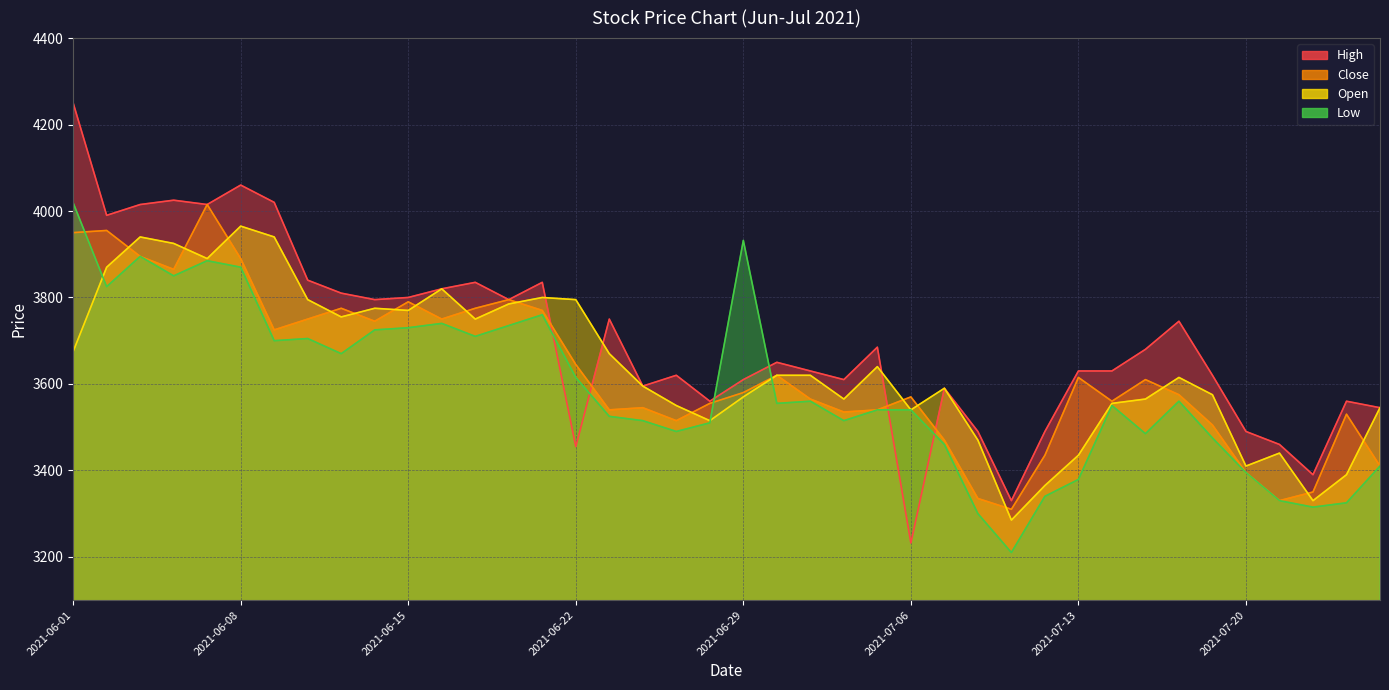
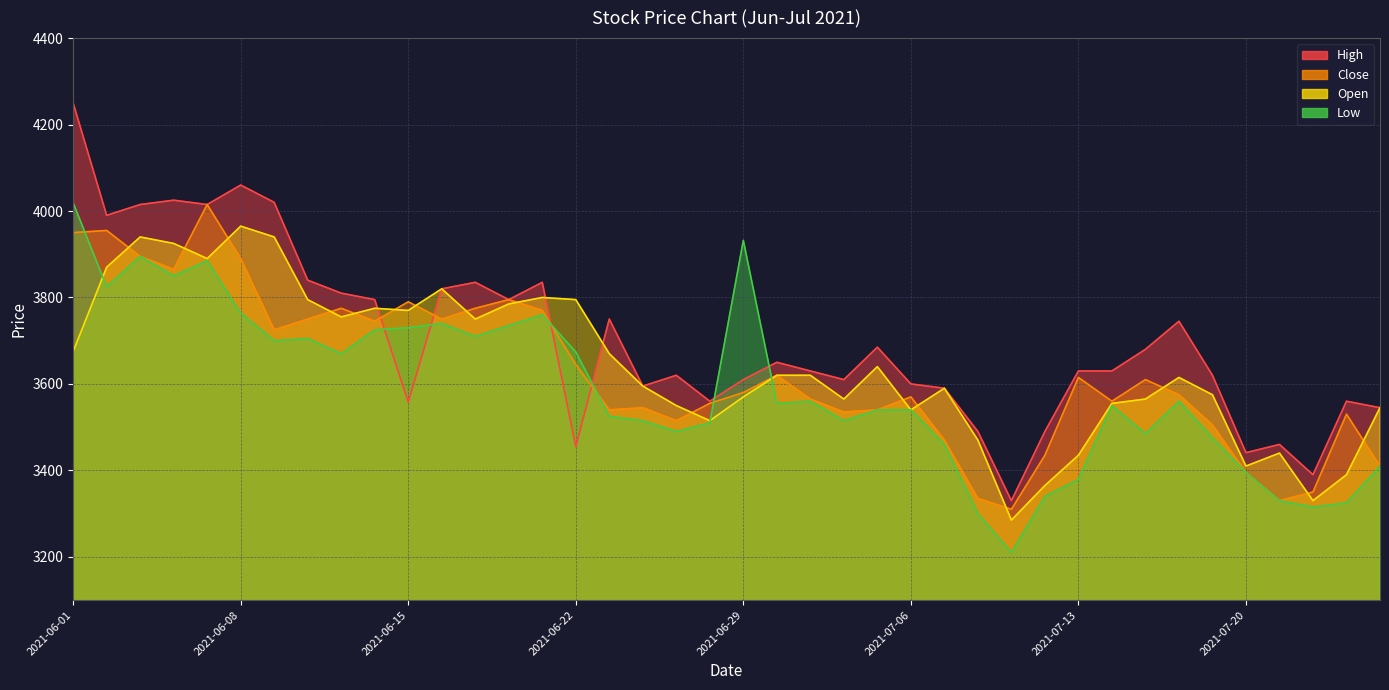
  {
    "High": {
      "2021-06-01": 4250,
      "2021-06-08": 4060,
-     "2021-06-15": 3800,
+     "2021-06-15": 3560,
      "2021-06-22": 3460,
      "2021-06-29": 3610,
-     "2021-07-06": 3230,
+     "2021-07-06": 3600,
      "2021-07-13": 3630,
-     "2021-07-20": 3490
+     "2021-07-20": 3440
    },
    "Low": {
      "2021-06-01": 4020,
-     "2021-06-08": 3870,
+     "2021-06-08": 3760,
      "2021-06-15": 3730,
-     "2021-06-22": 3620,
+     "2021-06-22": 3670,
      "2021-06-29": 3930,
      "2021-07-13": 3380
    }
  }
